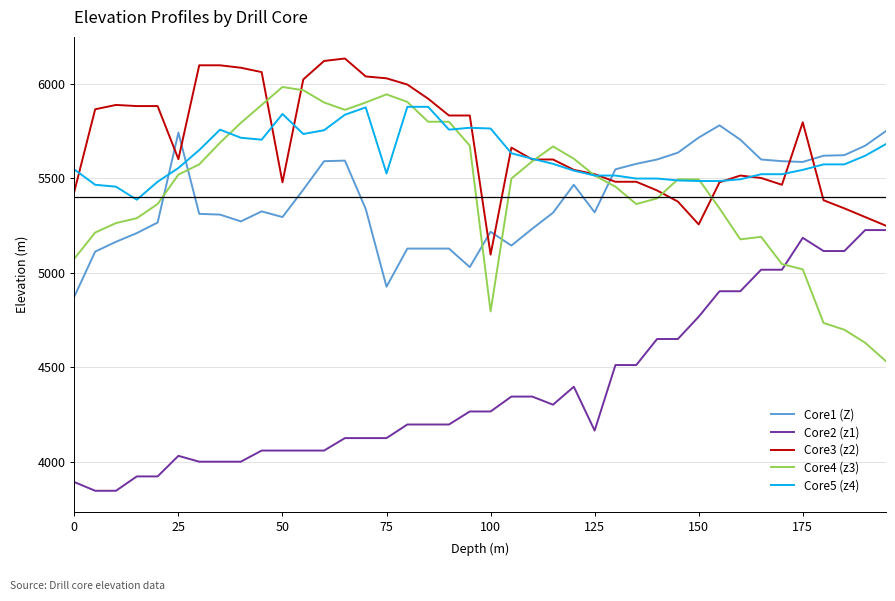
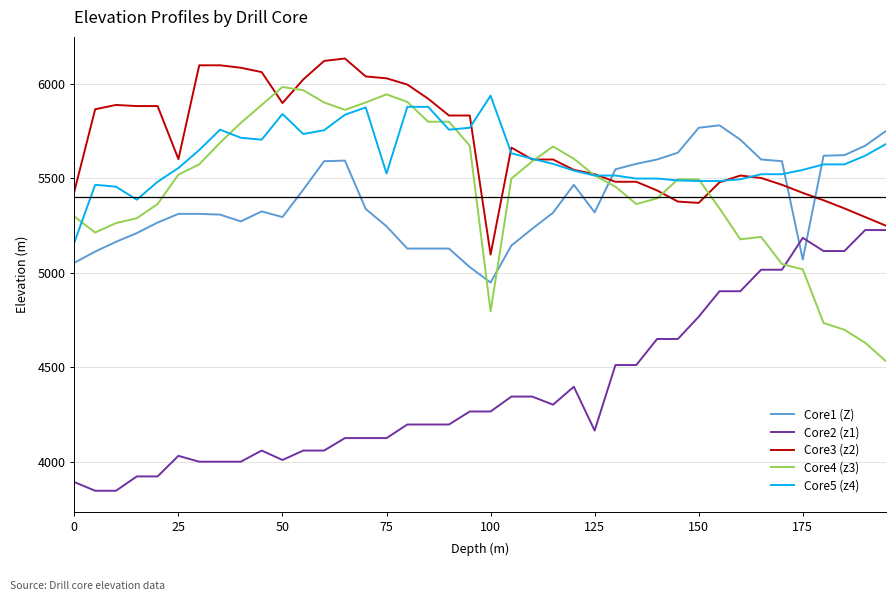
  {
    "Core1 (Z)": {
-     "0": 4870,
-     "25": 5740,
+     "0": 5050,
+     "25": 5310,
      "50": 5300,
-     "75": 4930,
-     "100": 5220,
+     "75": 5250,
+     "100": 4950,
      "125": 5320,
-     "150": 5720,
-     "175": 5590
+     "150": 5770,
+     "175": 5070
    },
    "Core2 (z1)": {
      "0": 3890,
      "25": 4030,
-     "50": 4060,
+     "50": 4010,
      "75": 4120,
      "100": 4270,
      "125": 4160,
      "150": 4770,
      "175": 5190
    },
    "Core3 (z2)": {
      "0": 5430,
      "25": 5600,
-     "50": 5480,
+     "50": 5900,
      "75": 6030,
      "100": 5100,
-     "150": 5260,
-     "175": 5800
+     "150": 5370,
+     "175": 5420
    },
    "Core4 (z3)": {
-     "0": 5080,
+     "0": 5300,
      "25": 5520,
      "50": 5980,
      "75": 5950,
      "100": 4800,
      "175": 5020
    },
    "Core5 (z4)": {
-     "0": 5550,
+     "0": 5160,
      "25": 5560,
      "50": 5840,
      "75": 5530,
-     "100": 5760,
+     "100": 5940,
      "175": 5550
    }
  }
